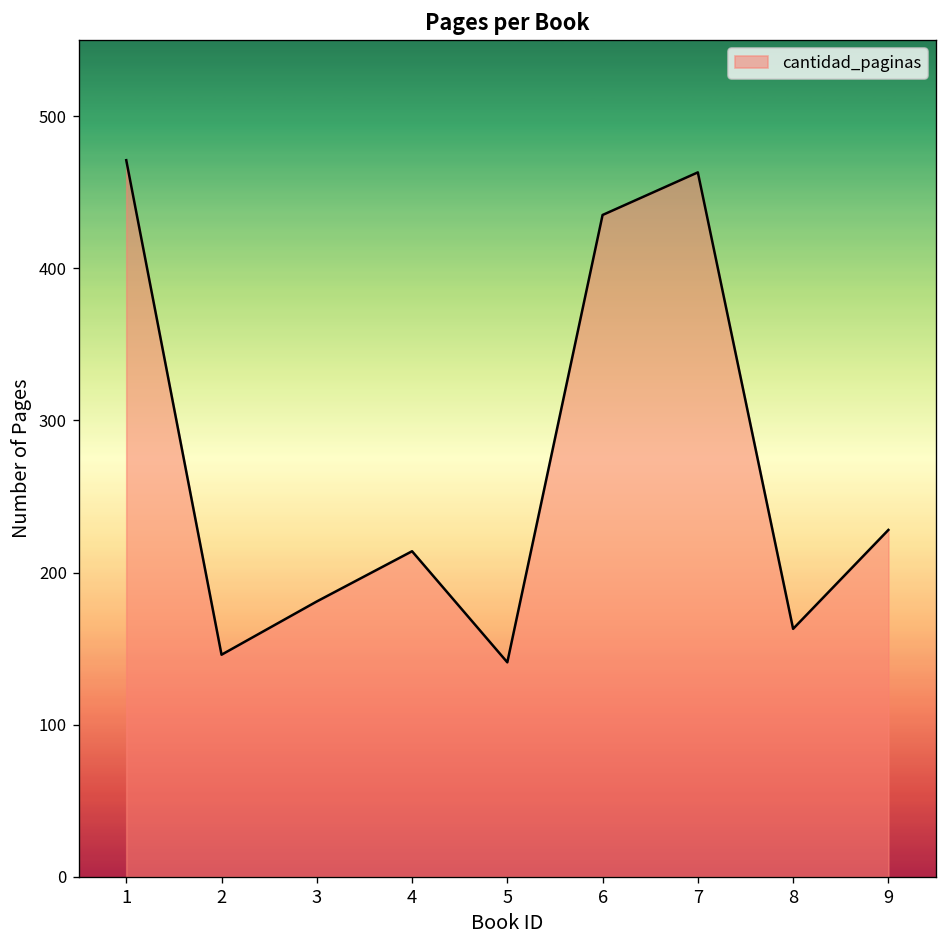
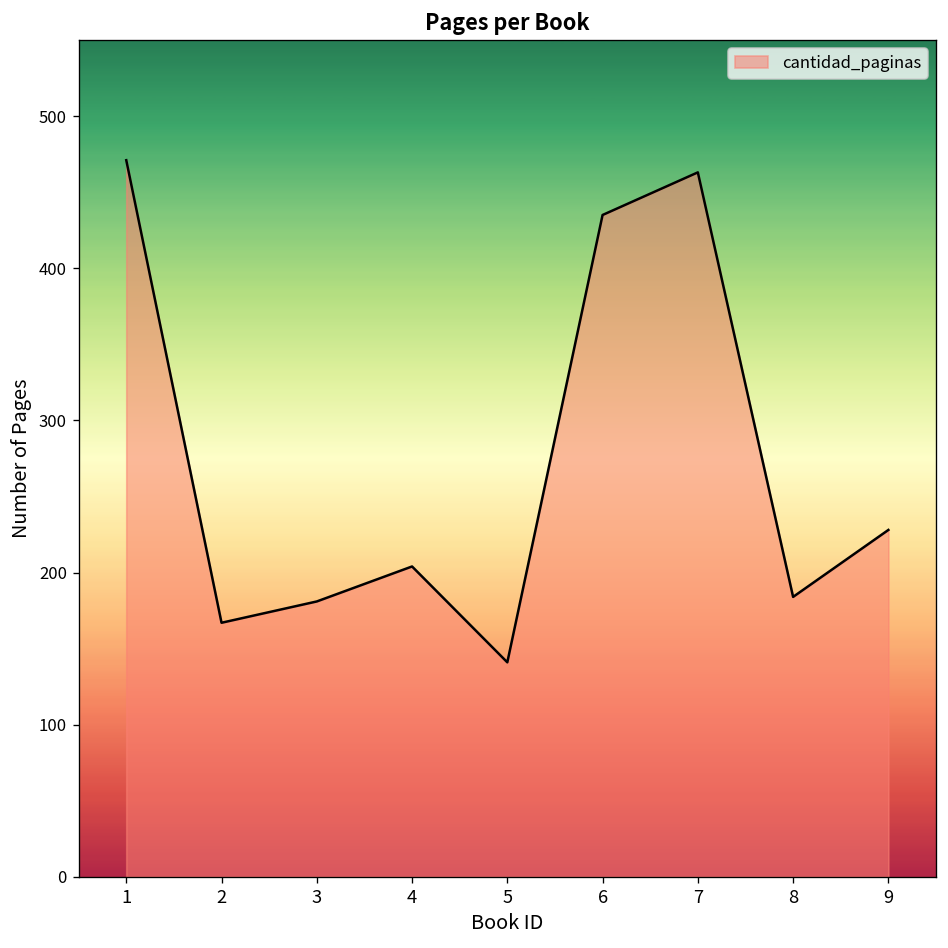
  {
    "1": 471,
-   "2": 146,
+   "2": 167,
    "3": 181,
-   "4": 214,
+   "4": 204,
    "5": 141,
    "6": 435,
    "7": 463,
-   "8": 163,
+   "8": 184,
    "9": 228
  }
